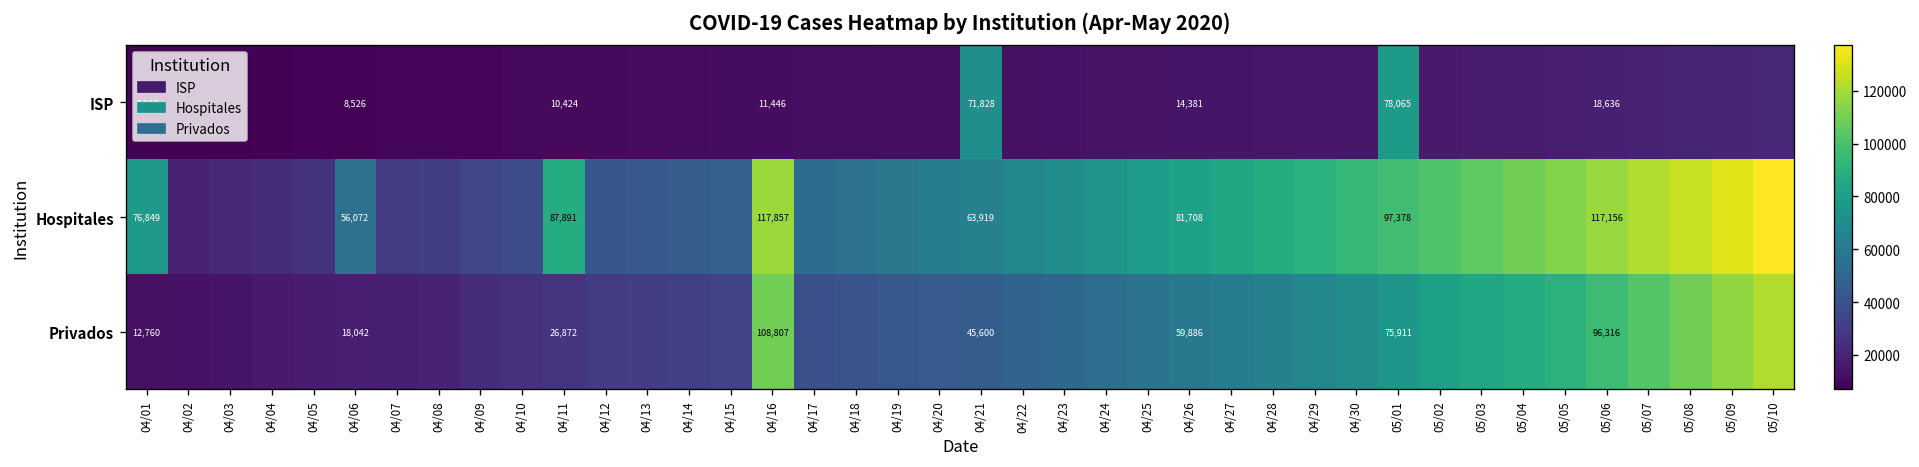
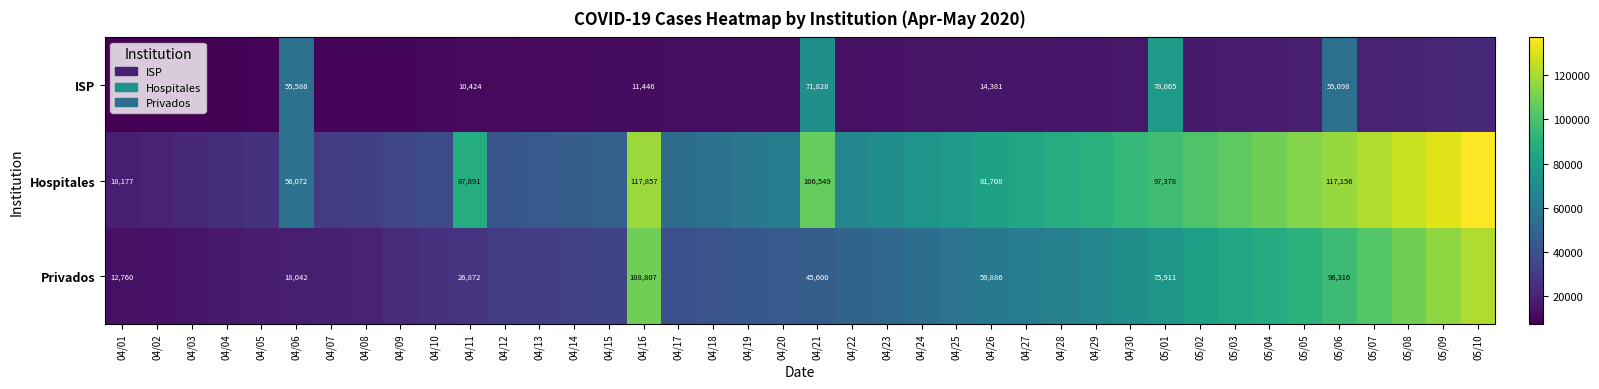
  {
    "ISP": {
-     "04/06": "8,526",
+     "04/06": "55,586",
      "04/11": "10,424",
      "04/16": "11,446",
      "04/21": "71,828",
      "04/26": "14,381",
      "05/01": "78,065",
-     "05/06": "18,636"
+     "05/06": "55,098"
    },
    "Hospitales": {
-     "04/01": "76,849",
+     "04/01": "18,177",
      "04/06": "56,072",
      "04/11": "87,891",
      "04/16": "117,857",
-     "04/21": "63,919",
+     "04/21": "106,549",
      "04/26": "81,708",
      "05/01": "97,378",
      "05/06": "117,156"
    },
    "Privados": {
      "04/01": "12,760",
      "04/06": "18,042",
      "04/11": "26,872",
      "04/16": "108,807",
      "04/21": "45,600",
      "04/26": "59,886",
      "05/01": "75,911",
      "05/06": "96,316"
    }
  }
